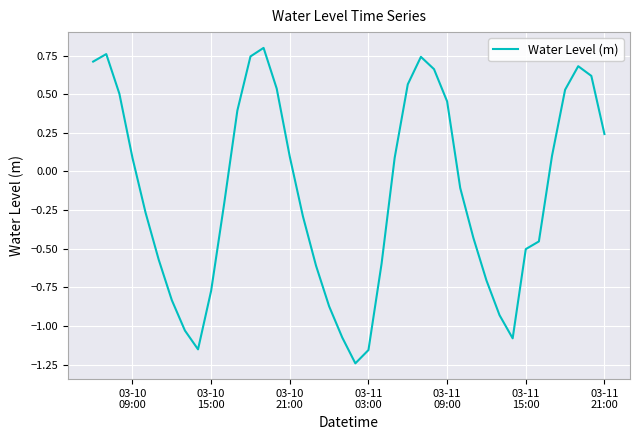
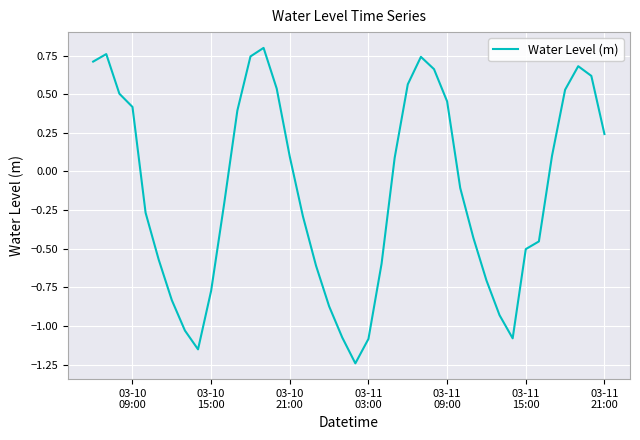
  {
-   "03-10 09:00": 0.09,
+   "03-10 09:00": 0.42,
    "03-10 15:00": -0.77,
    "03-10 21:00": 0.10,
-   "03-11 03:00": -1.16,
+   "03-11 03:00": -1.08,
    "03-11 09:00": 0.45,
    "03-11 15:00": -0.50,
    "03-11 21:00": 0.24
  }
